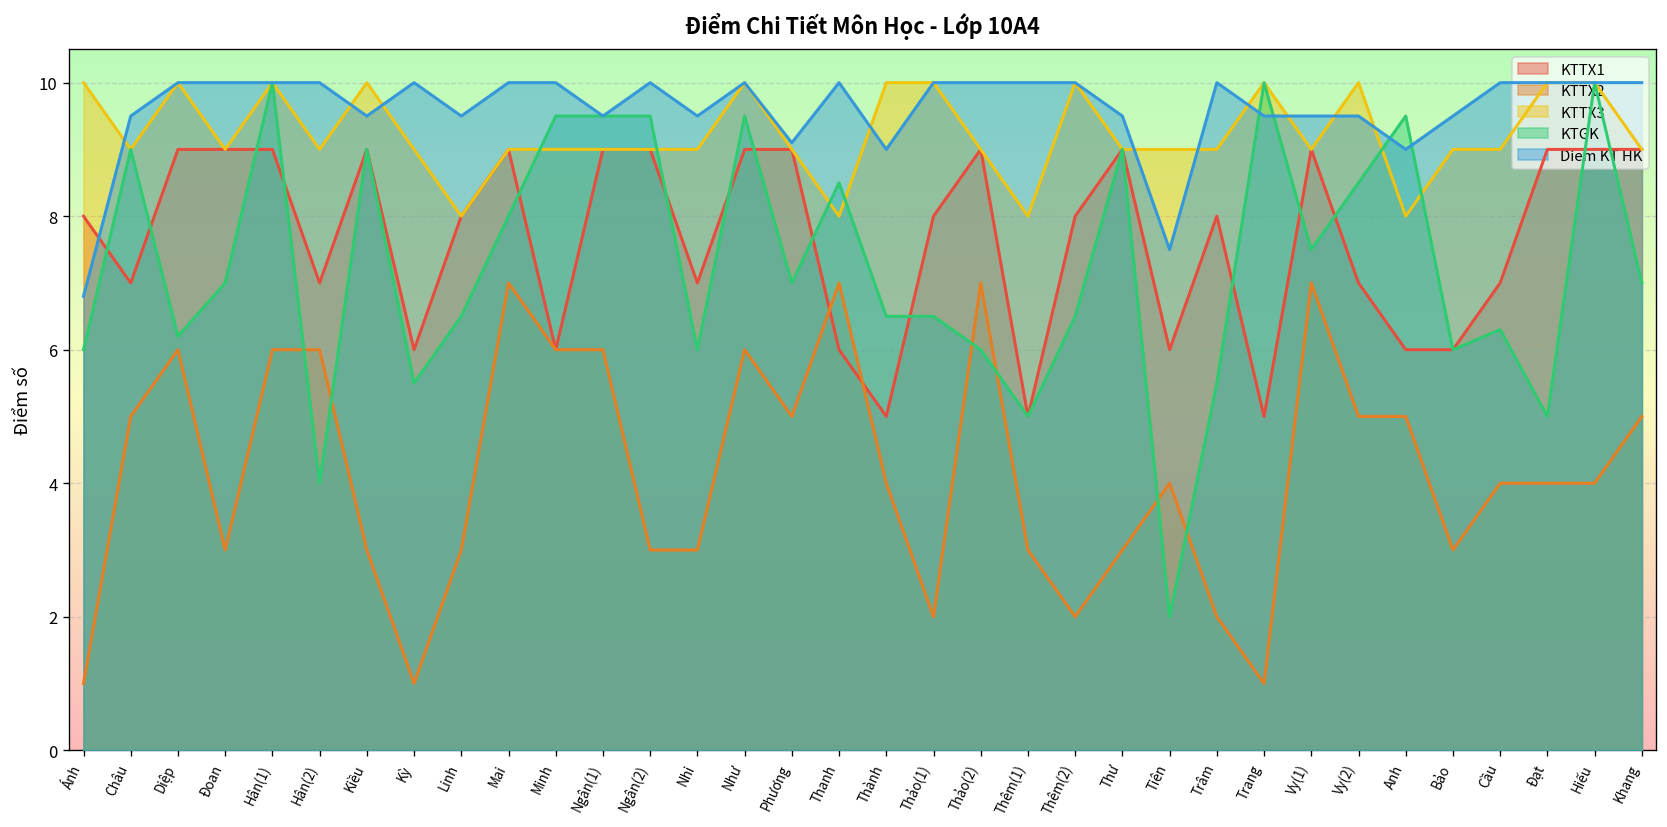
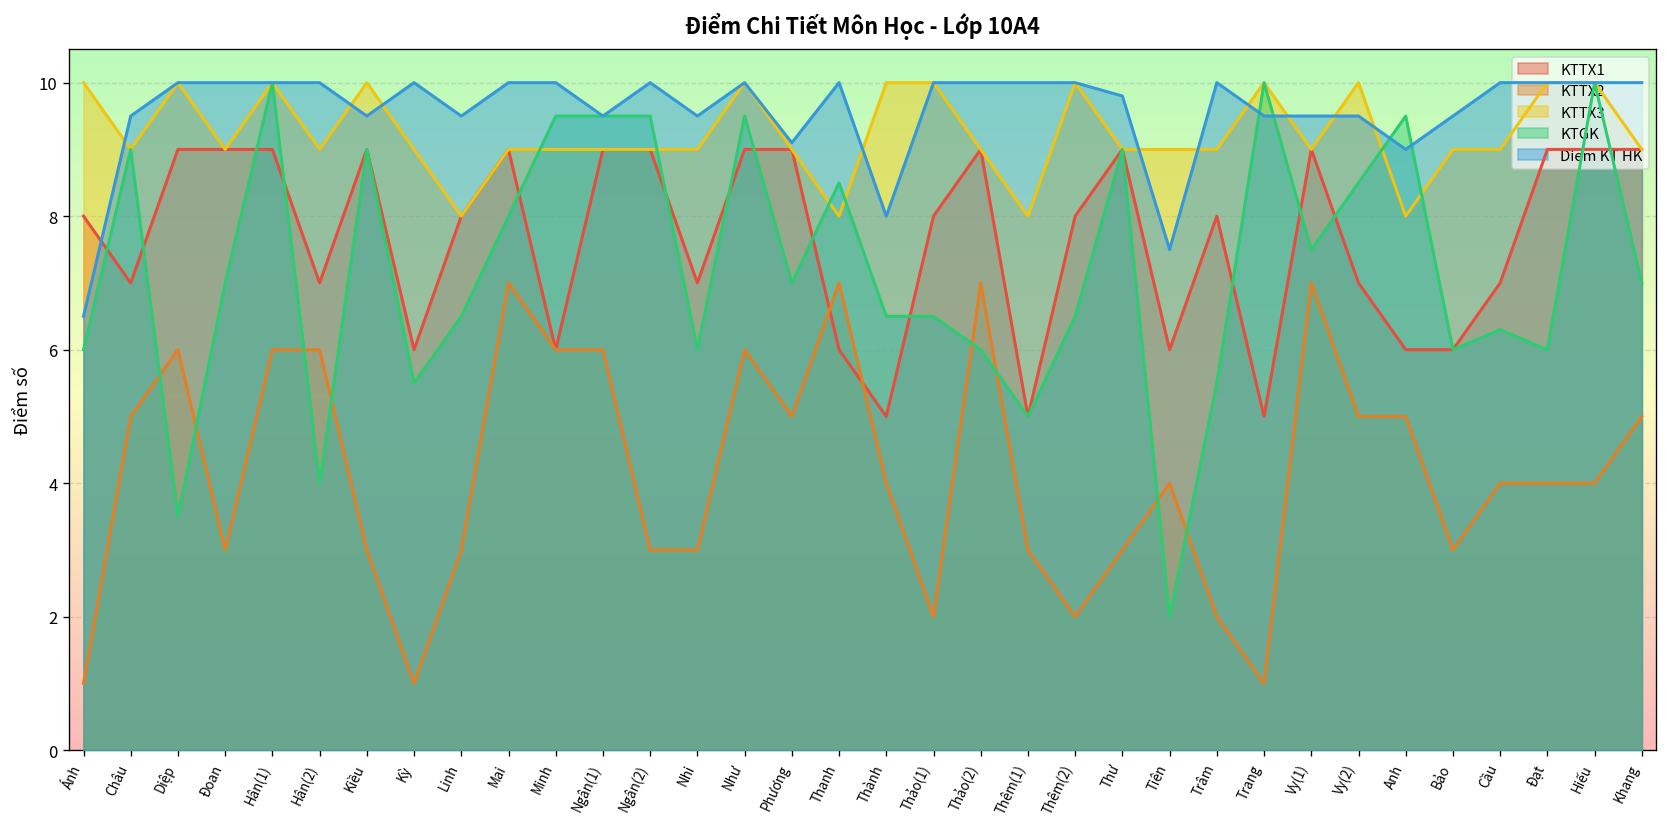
  {
    "KTGK": {
      "Ánh": 6.0,
-     "Diệp": 6.2,
+     "Diệp": 3.5,
      "Đoan": 7.0,
      "Hân(2)": 4.0,
      "Kỳ": 5.5,
      "Linh": 6.5,
      "Mai": 8.0,
      "Minh": 9.5,
      "Ngân(2)": 9.5,
      "Nhi": 6.0,
      "Như": 9.5,
      "Phương": 7.0,
      "Thanh": 8.5,
      "Thành": 6.5,
      "Thảo(1)": 6.5,
      "Thảo(2)": 6.0,
      "Thêm(2)": 6.5,
      "Tiên": 2.0,
      "Trâm": 5.5,
      "Vy(1)": 7.5,
      "Vy(2)": 8.5,
      "Anh": 9.5,
      "Cầu": 6.3,
-     "Đạt": 5,
+     "Đạt": 6,
      "Khang": 7.0
    },
    "Diem KT HK": {
-     "Ánh": 6.8,
+     "Ánh": 6.5,
      "Châu": 9.5,
      "Đoan": 10.0,
      "Hân(2)": 10.0,
      "Kiều": 9.5,
      "Kỳ": 10.0,
      "Linh": 9.5,
      "Mai": 10.0,
      "Minh": 10.0,
      "Ngân(2)": 10.0,
      "Nhi": 9.5,
      "Phương": 9.1,
      "Thanh": 10.0,
-     "Thành": 9,
+     "Thành": 8,
      "Thảo(2)": 10.0,
      "Thêm(1)": 10.0,
-     "Thư": 9.5,
+     "Thư": 9.8,
      "Tiên": 7.5,
      "Trâm": 10.0,
      "Trang": 9.5,
      "Vy(1)": 9.5,
      "Vy(2)": 9.5,
      "Anh": 9.0,
      "Bảo": 9.5,
      "Cầu": 10.0
    }
  }
